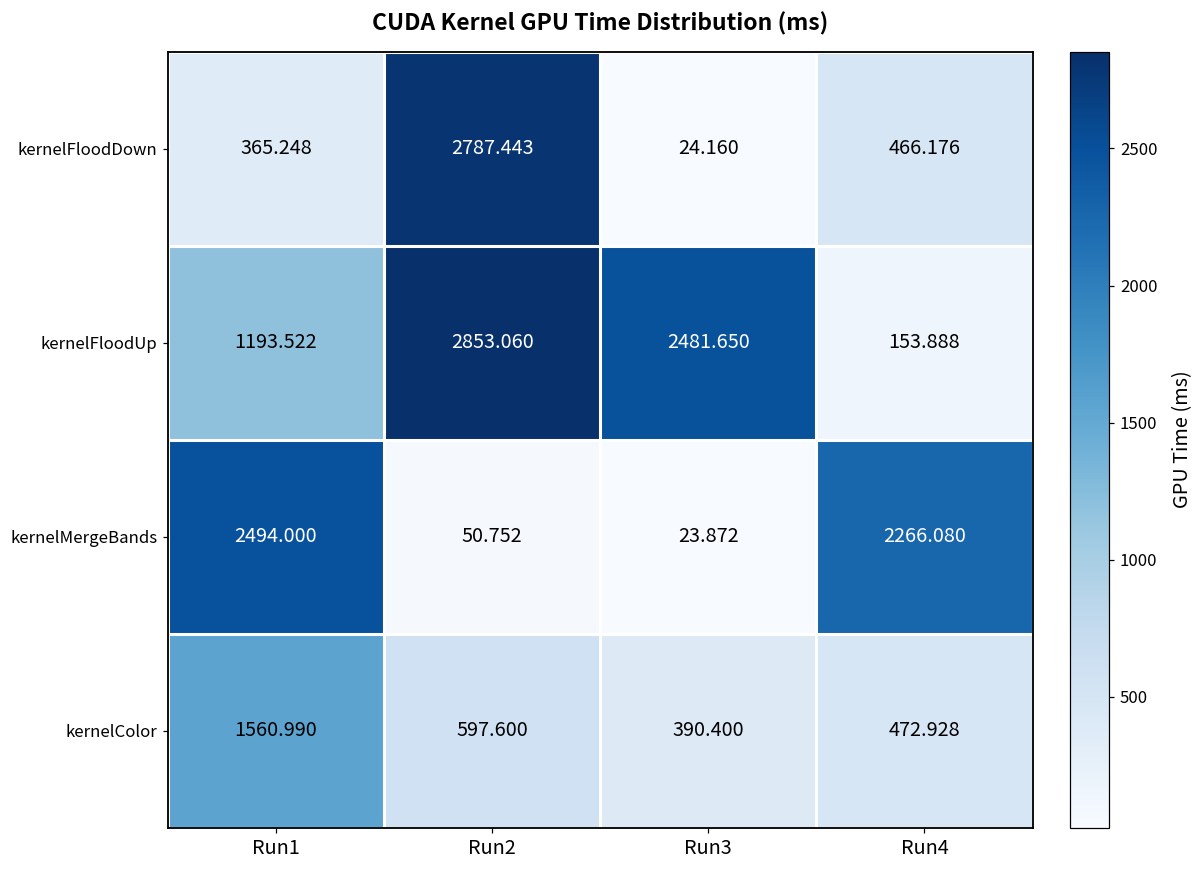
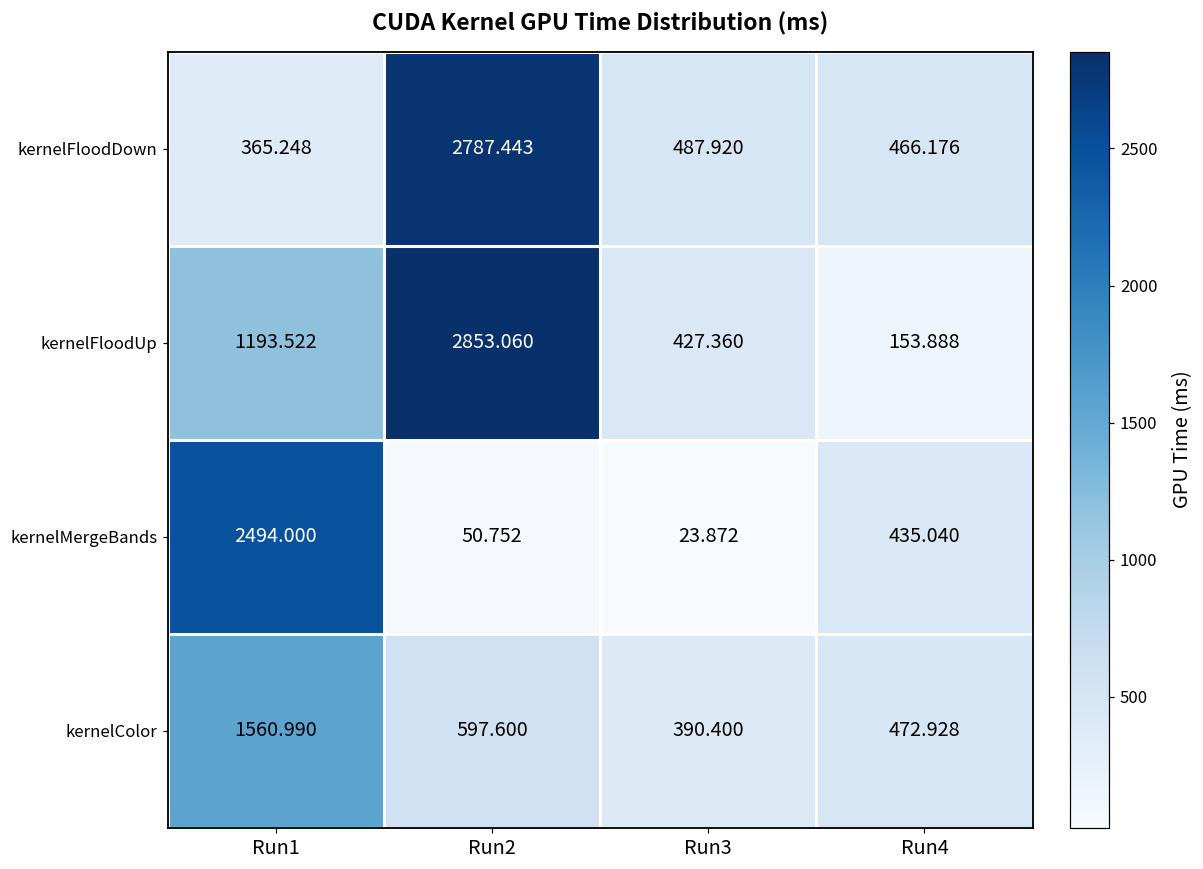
  {
    "kernelFloodDown": {
      "Run1": 365.248,
      "Run2": 2787.443,
-     "Run3": 24.160,
+     "Run3": 487.920,
      "Run4": 466.176
    },
    "kernelFloodUp": {
      "Run1": 1193.522,
      "Run2": 2853.060,
-     "Run3": 2481.650,
+     "Run3": 427.360,
      "Run4": 153.888
    },
    "kernelMergeBands": {
      "Run1": 2494.000,
      "Run2": 50.752,
      "Run3": 23.872,
-     "Run4": 2266.080
+     "Run4": 435.040
    },
    "kernelColor": {
      "Run1": 1560.990,
      "Run2": 597.600,
      "Run3": 390.400,
      "Run4": 472.928
    }
  }
